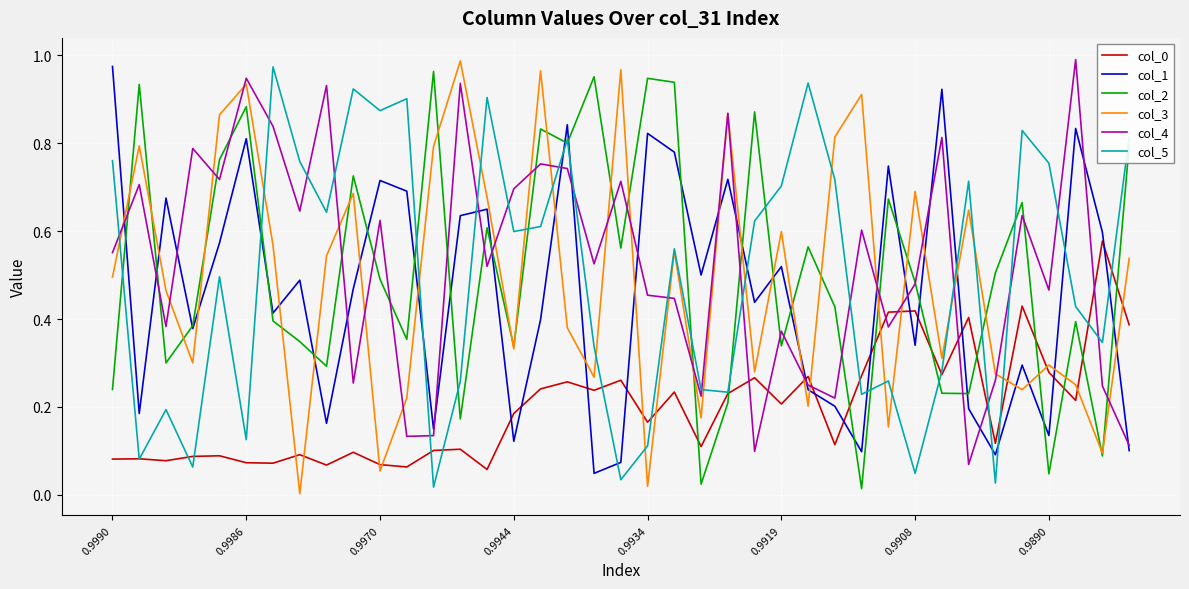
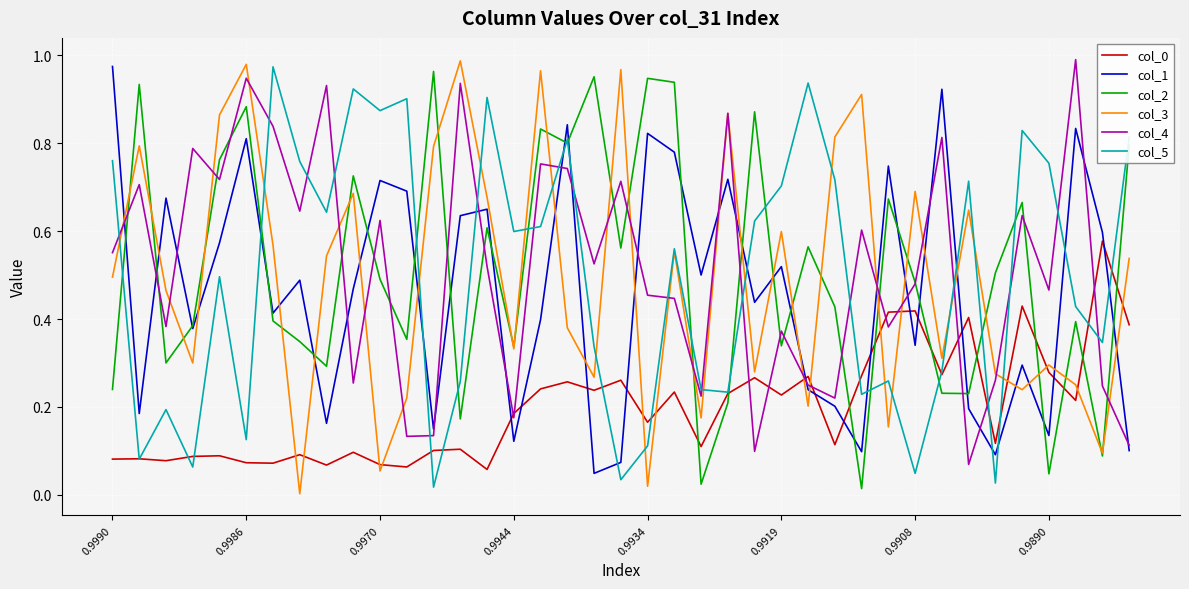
  {
    "col_0": {
      "0.9990": 0.08,
      "0.9986": 0.07,
      "0.9970": 0.07,
      "0.9944": 0.19,
      "0.9934": 0.17,
-     "0.9919": 0.21,
+     "0.9919": 0.23,
      "0.9908": 0.42,
      "0.9890": 0.28
    },
    "col_1": {
      "0.9990": 0.97,
      "0.9986": 0.81,
      "0.9970": 0.72,
      "0.9944": 0.12,
      "0.9934": 0.82,
      "0.9919": 0.52,
      "0.9908": 0.34,
      "0.9890": 0.14
    },
    "col_2": {
      "0.9990": 0.24,
      "0.9986": 0.88,
      "0.9970": 0.49,
      "0.9934": 0.95,
      "0.9919": 0.34,
      "0.9890": 0.05
    },
    "col_3": {
      "0.9990": 0.50,
-     "0.9986": 0.93,
+     "0.9986": 0.98,
      "0.9970": 0.05,
      "0.9934": 0.02,
      "0.9919": 0.60,
      "0.9908": 0.69,
      "0.9890": 0.30
    },
    "col_4": {
      "0.9990": 0.55,
      "0.9986": 0.95,
      "0.9970": 0.62,
-     "0.9944": 0.70,
+     "0.9944": 0.18,
      "0.9934": 0.45,
      "0.9919": 0.37,
      "0.9890": 0.47
    },
    "col_5": {
      "0.9990": 0.76,
      "0.9986": 0.13,
      "0.9970": 0.87,
      "0.9944": 0.60,
      "0.9934": 0.11,
      "0.9919": 0.70,
      "0.9908": 0.05,
      "0.9890": 0.75
    }
  }
